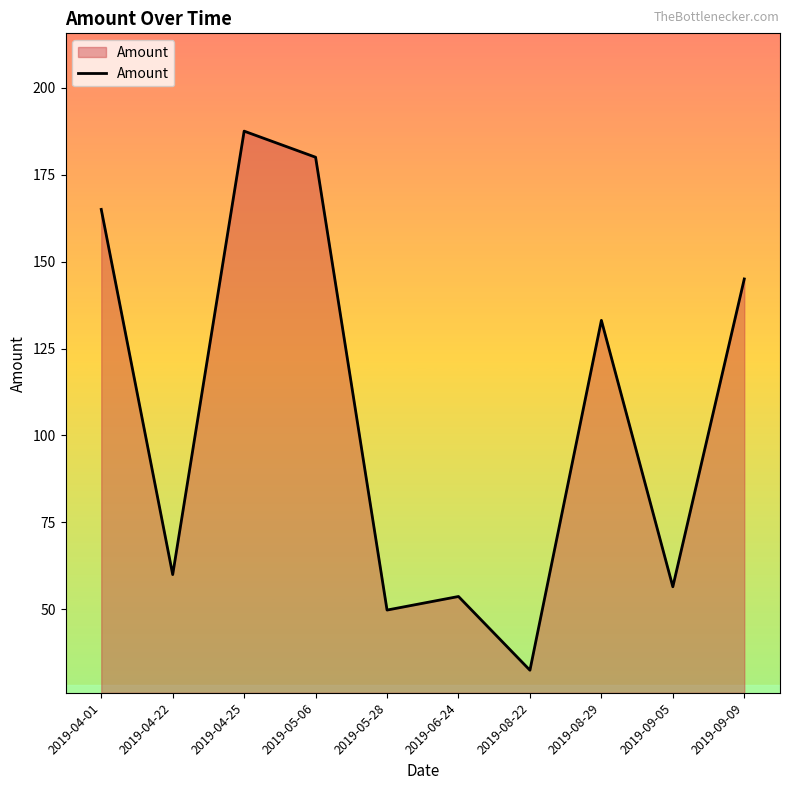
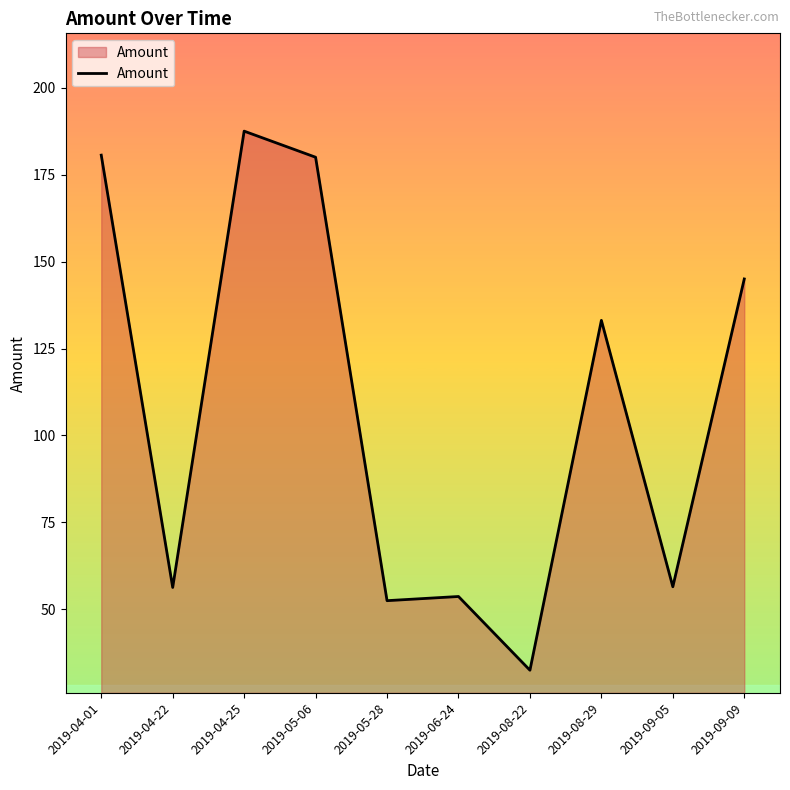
  {
-   "2019-04-01": 165,
-   "2019-04-22": 60,
+   "2019-04-01": 181,
+   "2019-04-22": 56,
    "2019-04-25": 188,
    "2019-05-06": 180,
-   "2019-05-28": 50,
+   "2019-05-28": 53,
    "2019-06-24": 54,
    "2019-08-22": 33,
    "2019-08-29": 133,
    "2019-09-05": 57,
    "2019-09-09": 145
  }
